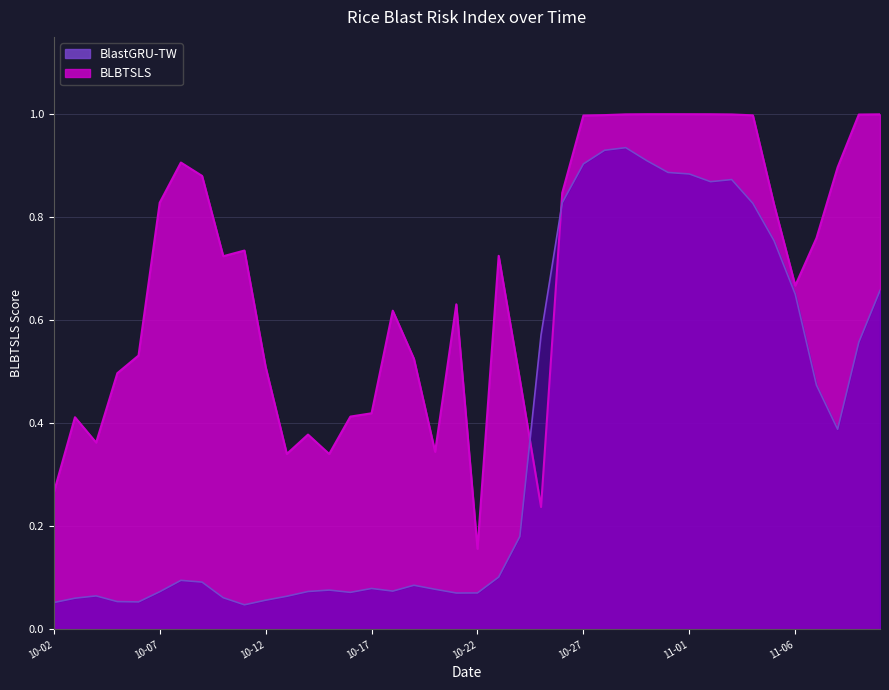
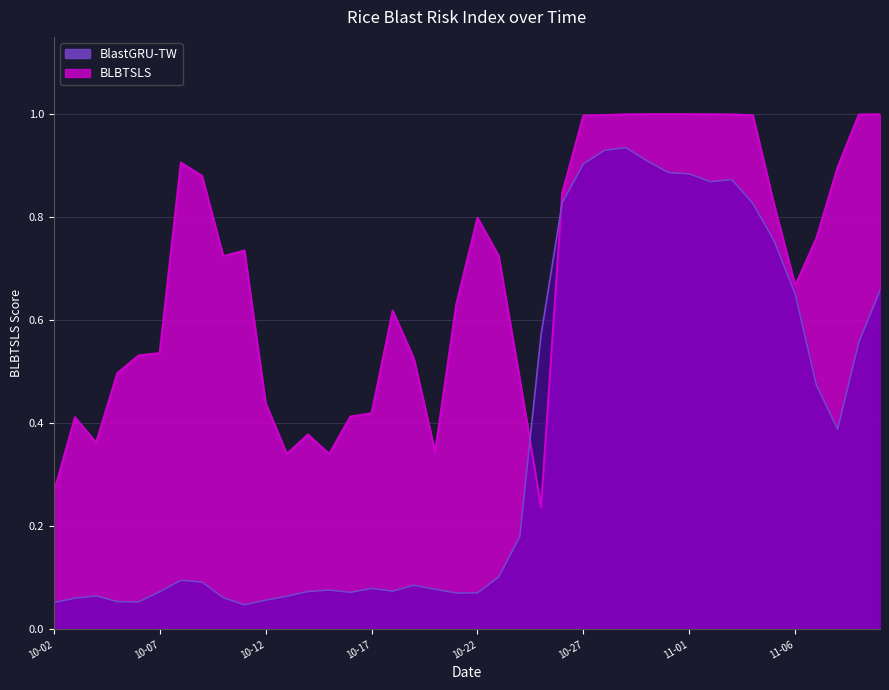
  {
    "BLBTSLS": {
      "10-02": 0.27,
-     "10-07": 0.83,
-     "10-12": 0.51,
+     "10-07": 0.54,
+     "10-12": 0.44,
      "10-17": 0.42,
-     "10-22": 0.16,
+     "10-22": 0.80,
      "10-27": 1.00,
      "11-01": 1.00,
      "11-06": 0.67
    }
  }
